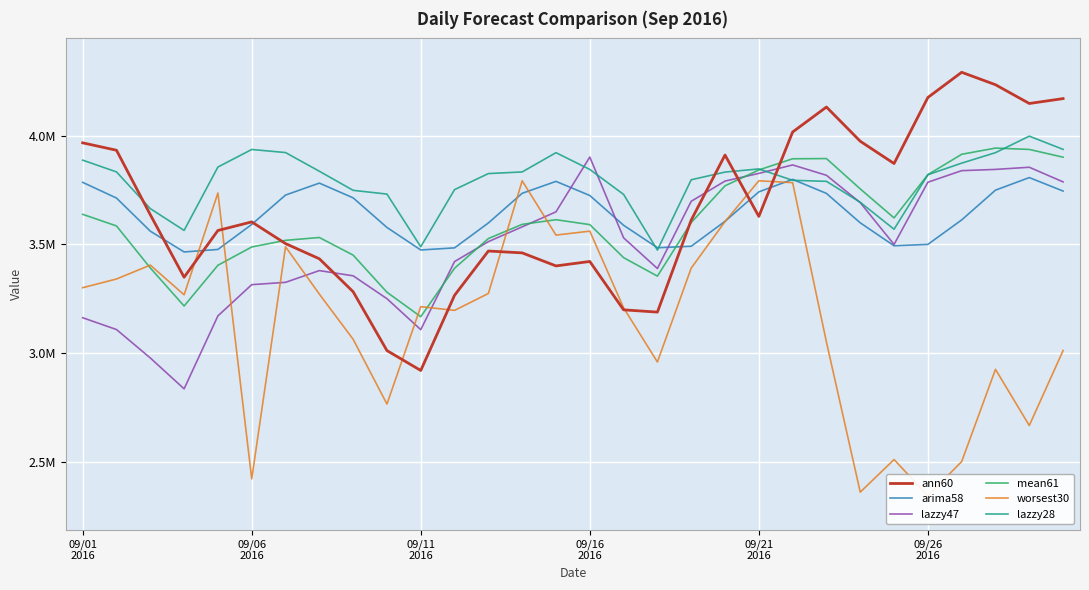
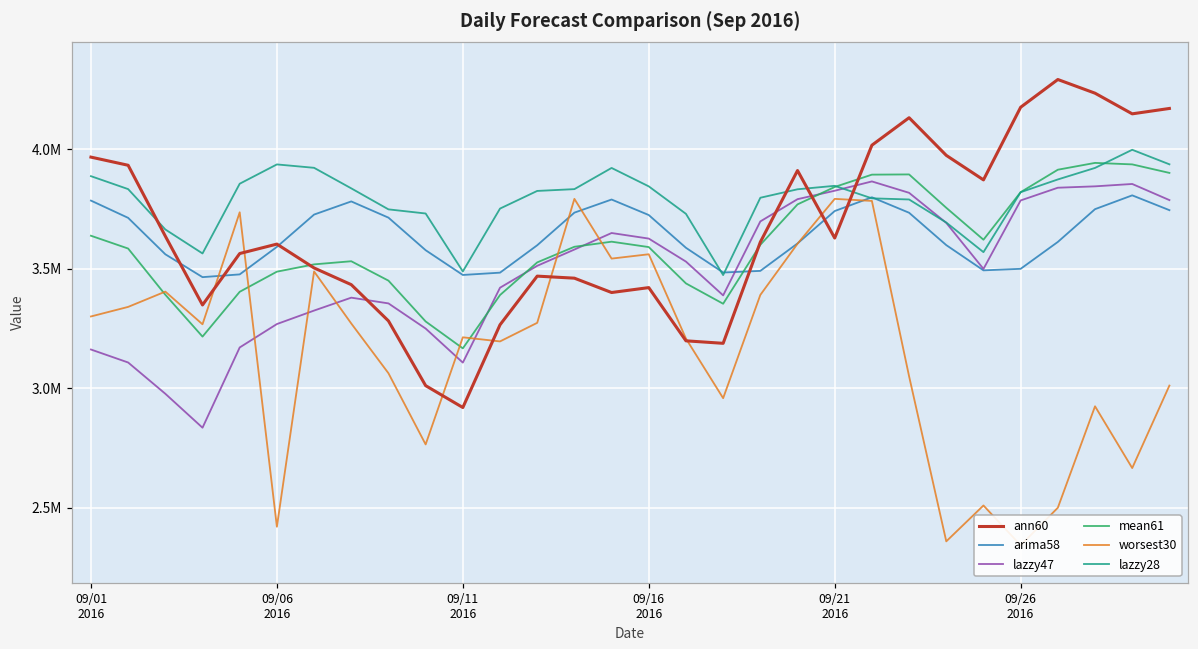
  {
    "ann60": {
      "09/01 2016": 3970000,
      "09/11 2016": 2920000,
      "09/16 2016": 3420000,
      "09/21 2016": 3630000,
      "09/26 2016": 4180000
    },
    "arima58": {
      "09/01 2016": 3790000,
      "09/11 2016": 3470000,
      "09/16 2016": 3720000,
      "09/21 2016": 3740000,
      "09/26 2016": 3500000
    },
    "lazzy47": {
      "09/01 2016": 3160000,
-     "09/06 2016": 3310000,
+     "09/06 2016": 3270000,
      "09/11 2016": 3110000,
-     "09/16 2016": 3900000,
+     "09/16 2016": 3630000,
      "09/21 2016": 3830000,
      "09/26 2016": 3790000
    },
    "worsest30": {
      "09/01 2016": 3300000,
      "09/06 2016": 2420000,
      "09/11 2016": 3210000,
      "09/16 2016": 3560000,
      "09/21 2016": 3790000
    }
  }
